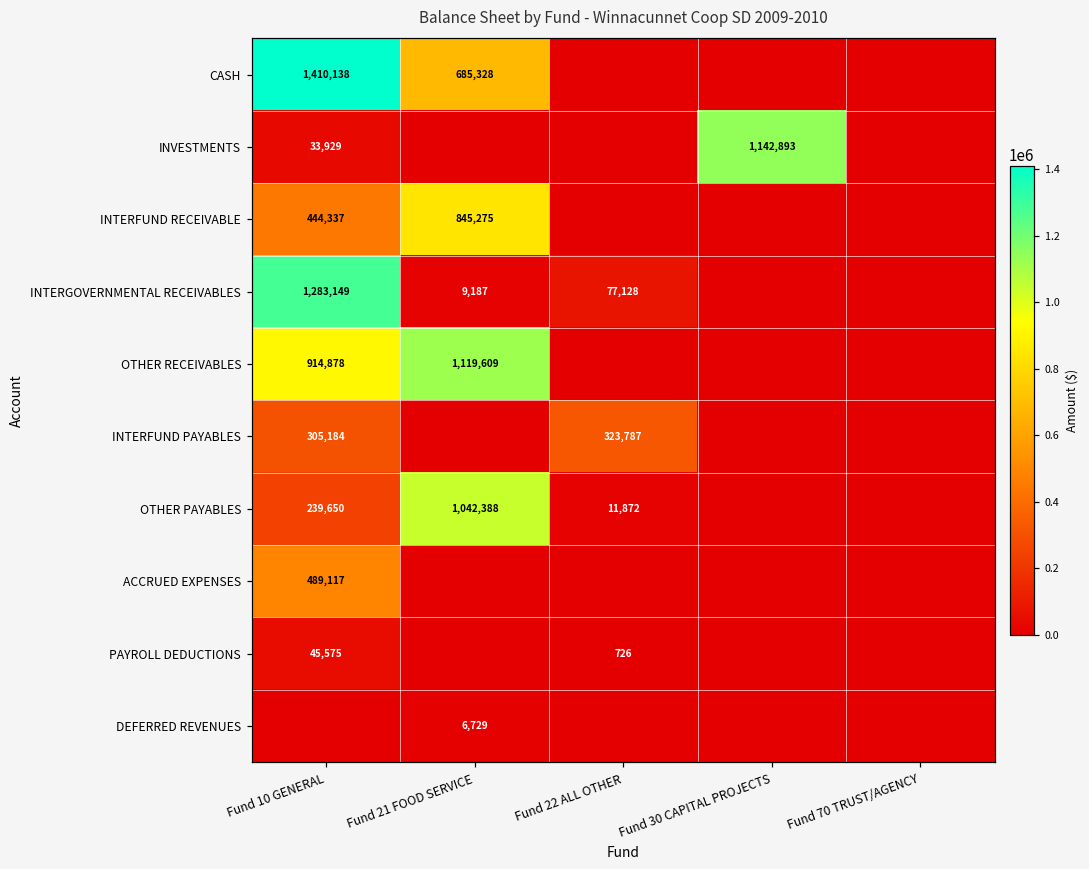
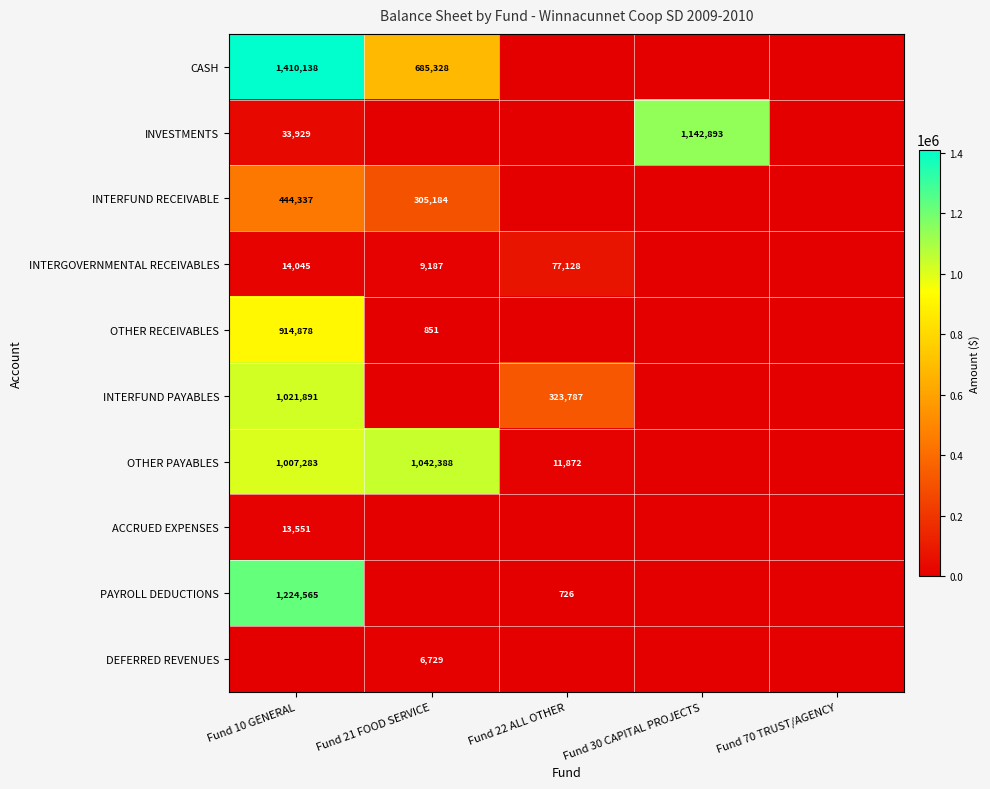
  {
    "CASH": {
      "Fund 10 GENERAL": "1,410,138",
      "Fund 21 FOOD SERVICE": "685,328"
    },
    "INVESTMENTS": {
      "Fund 10 GENERAL": "33,929",
      "Fund 30 CAPITAL PROJECTS": "1,142,893"
    },
    "INTERFUND RECEIVABLE": {
      "Fund 10 GENERAL": "444,337",
-     "Fund 21 FOOD SERVICE": "845,275"
+     "Fund 21 FOOD SERVICE": "305,184"
    },
    "INTERGOVERNMENTAL RECEIVABLES": {
-     "Fund 10 GENERAL": "1,283,149",
+     "Fund 10 GENERAL": "14,045",
      "Fund 21 FOOD SERVICE": "9,187",
      "Fund 22 ALL OTHER": "77,128"
    },
    "OTHER RECEIVABLES": {
      "Fund 10 GENERAL": "914,878",
-     "Fund 21 FOOD SERVICE": "1,119,609"
+     "Fund 21 FOOD SERVICE": "851"
    },
    "INTERFUND PAYABLES": {
-     "Fund 10 GENERAL": "305,184",
+     "Fund 10 GENERAL": "1,021,891",
      "Fund 22 ALL OTHER": "323,787"
    },
    "OTHER PAYABLES": {
-     "Fund 10 GENERAL": "239,650",
+     "Fund 10 GENERAL": "1,007,283",
      "Fund 21 FOOD SERVICE": "1,042,388",
      "Fund 22 ALL OTHER": "11,872"
    },
    "ACCRUED EXPENSES": {
-     "Fund 10 GENERAL": "489,117"
+     "Fund 10 GENERAL": "13,551"
    },
    "PAYROLL DEDUCTIONS": {
-     "Fund 10 GENERAL": "45,575",
+     "Fund 10 GENERAL": "1,224,565",
      "Fund 22 ALL OTHER": "726"
    },
    "DEFERRED REVENUES": {
      "Fund 21 FOOD SERVICE": "6,729"
    }
  }
